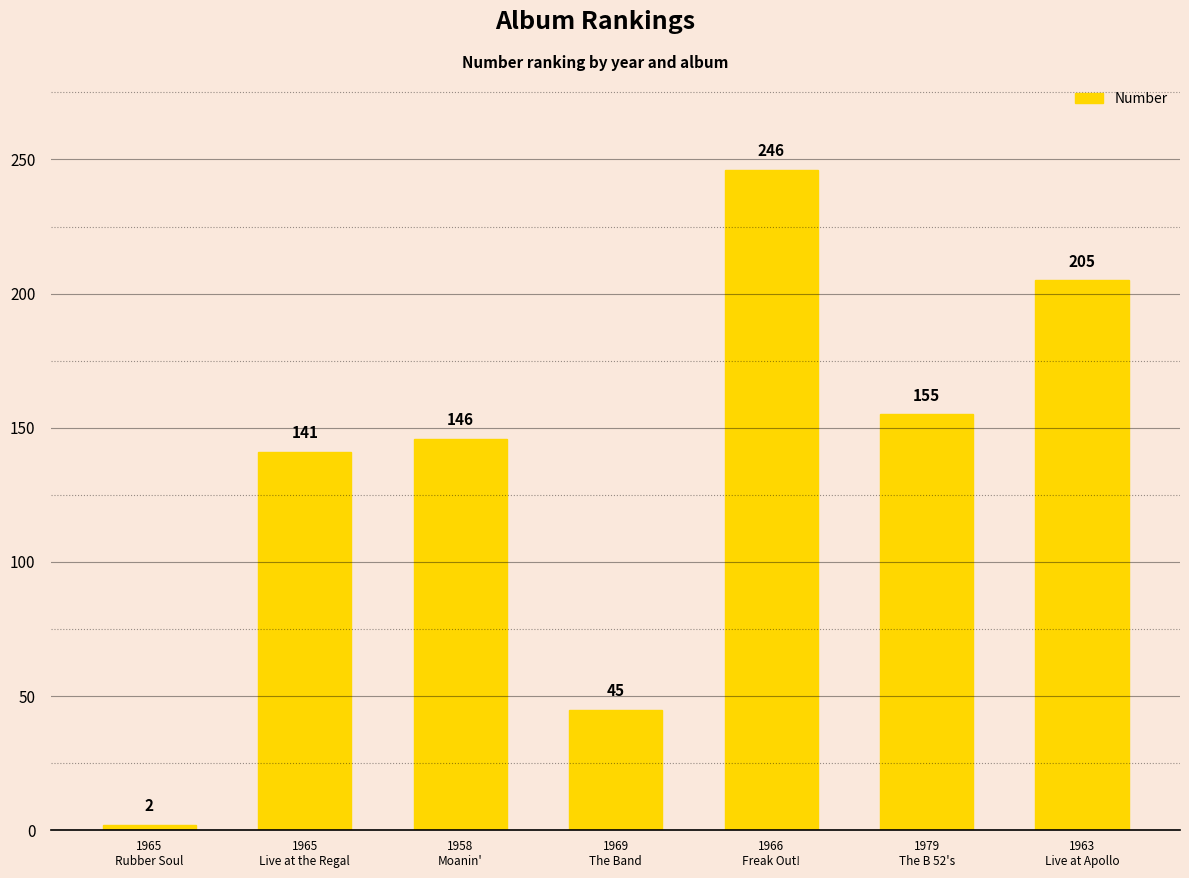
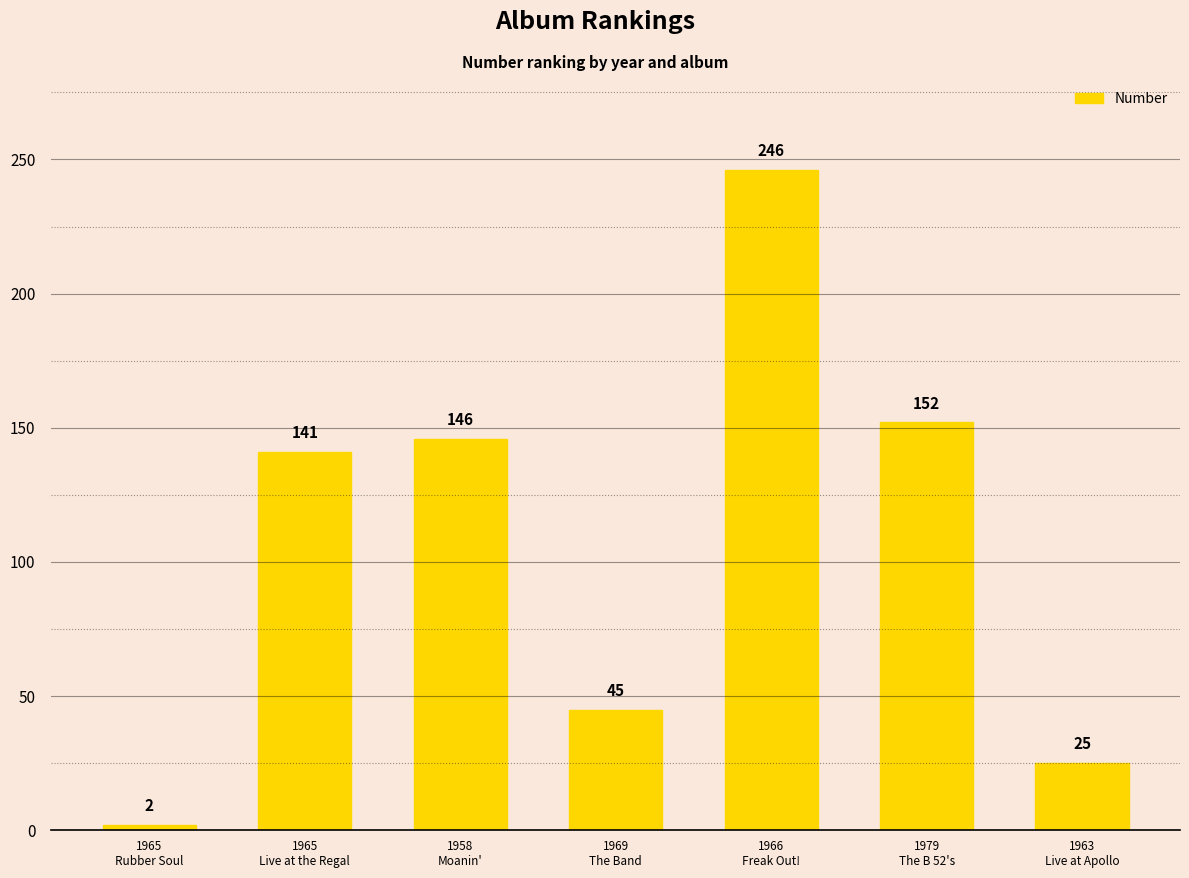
  {
    "1965 Rubber Soul": 2,
    "1965 Live at the Regal": 141,
    "1958 Moanin'": 146,
    "1969 The Band": 45,
    "1966 Freak Out!": 246,
-   "1979 The B 52's": 155,
-   "1963 Live at Apollo": 205
+   "1979 The B 52's": 152,
+   "1963 Live at Apollo": 25
  }
